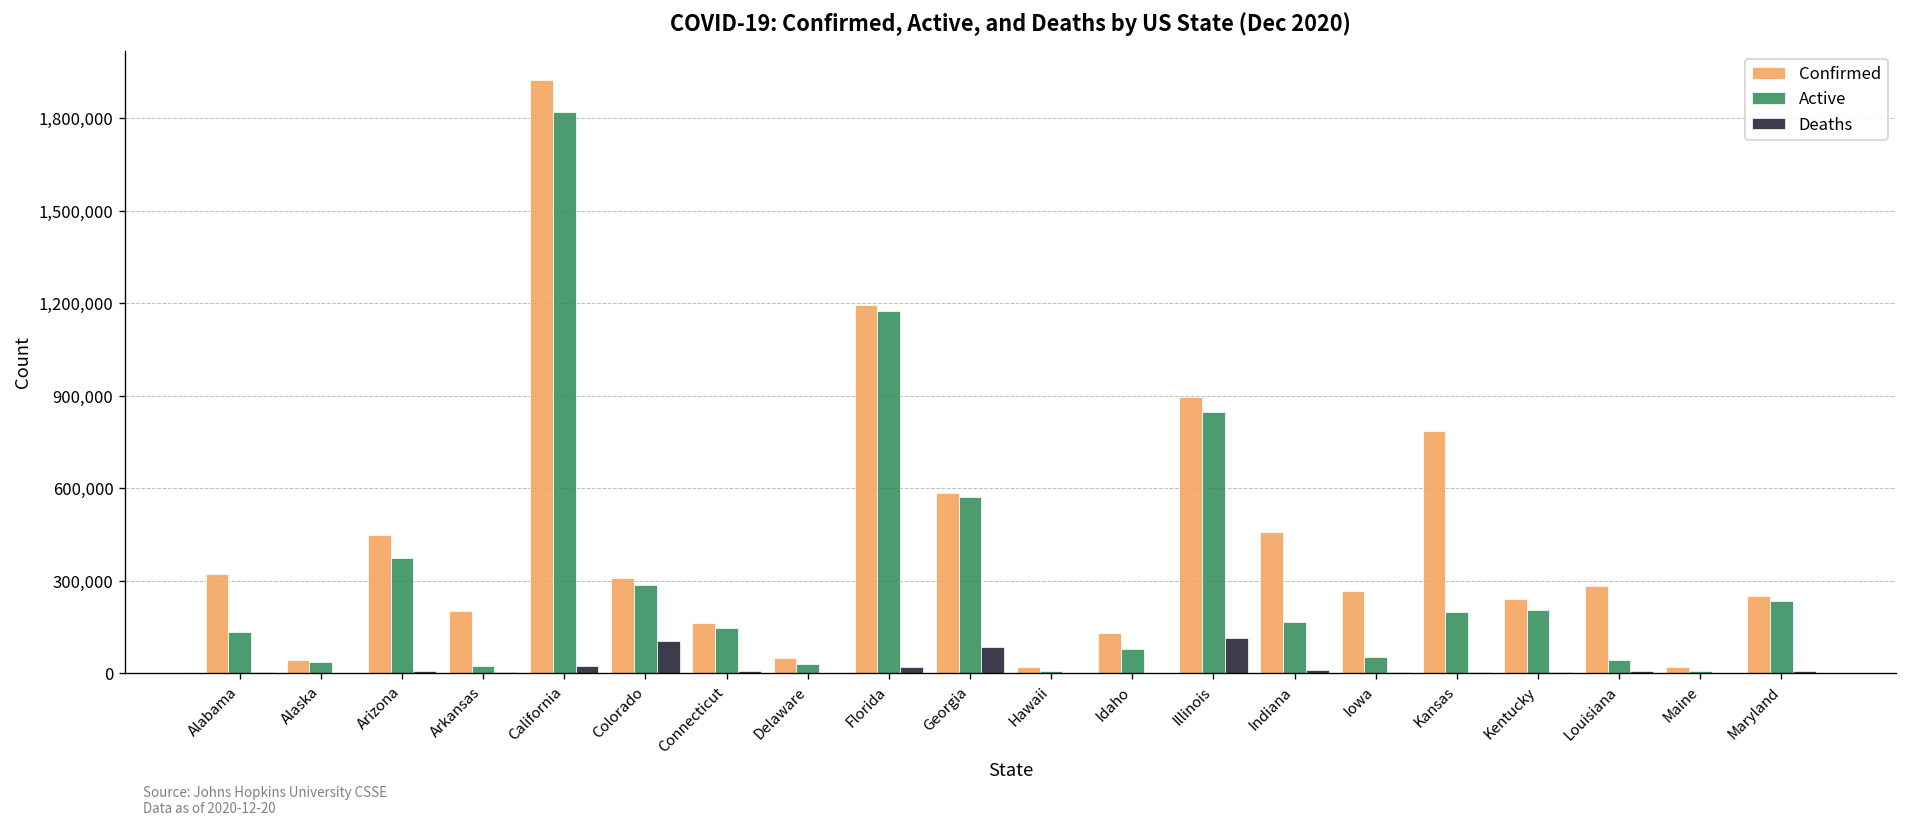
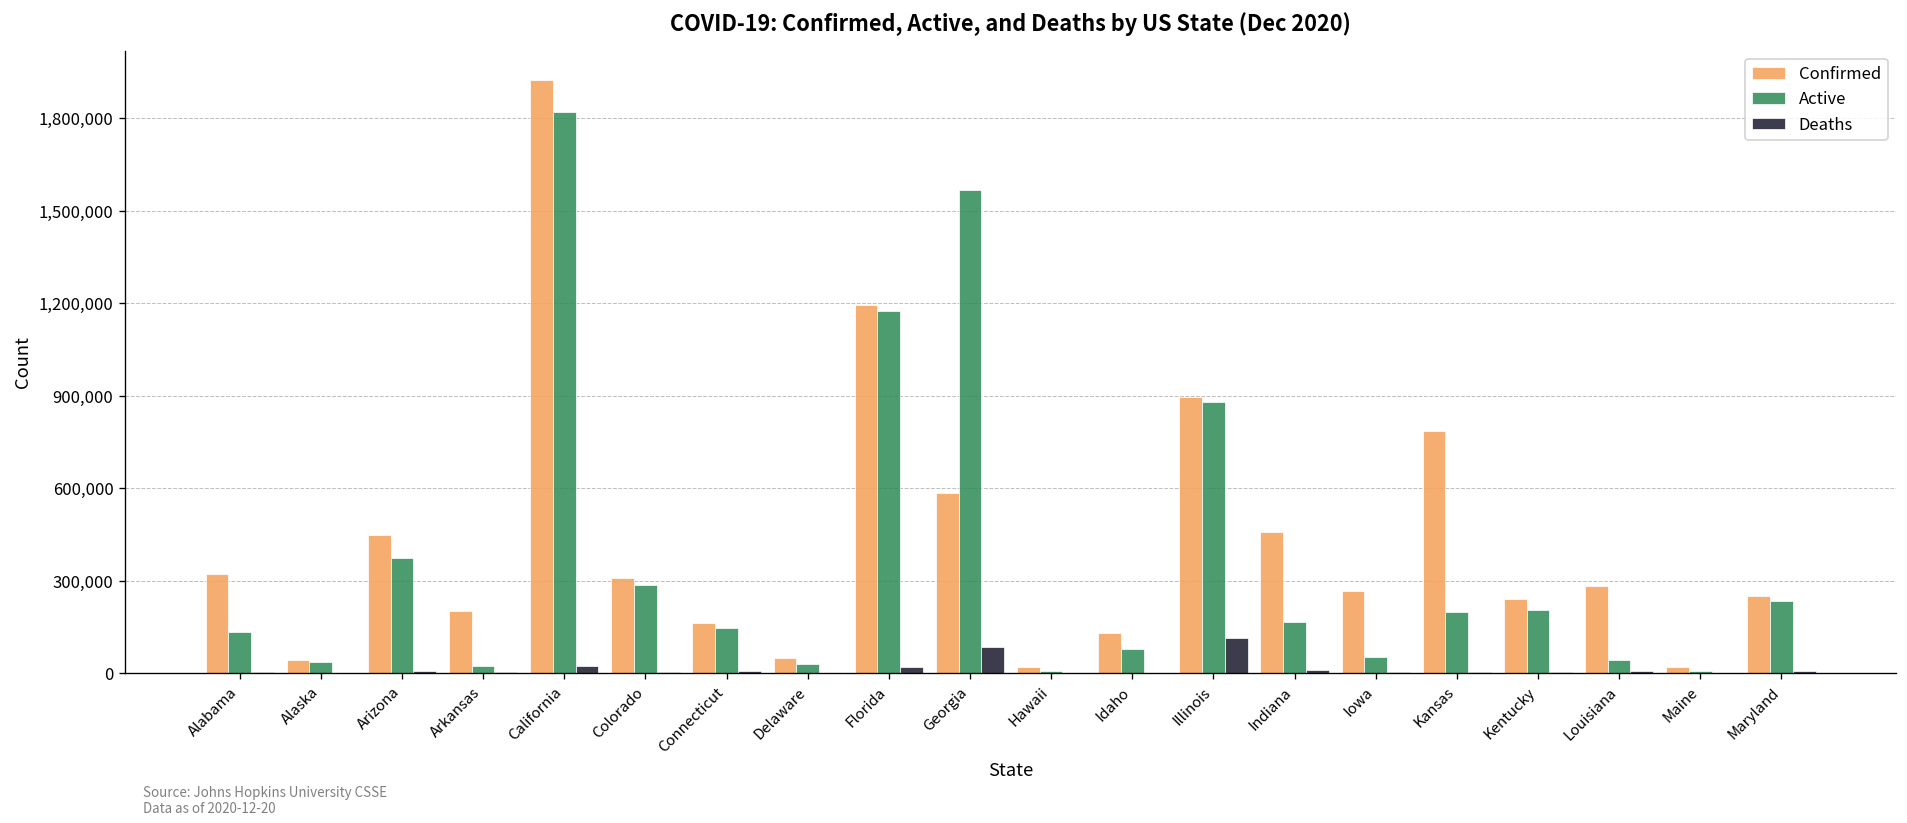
  {
    "Confirmed": {
      "Alabama": "320,000",
      "Alaska": "40,000",
      "Arizona": "450,000",
      "Arkansas": "200,000",
      "California": "1,920,000",
      "Colorado": "310,000",
      "Connecticut": "160,000",
      "Delaware": "50,000",
      "Florida": "1,190,000",
      "Georgia": "580,000",
      "Hawaii": "20,000",
      "Idaho": "130,000",
      "Illinois": "890,000",
      "Indiana": "460,000",
      "Iowa": "270,000",
      "Kansas": "790,000",
      "Kentucky": "240,000",
      "Louisiana": "280,000",
      "Maine": "20,000",
      "Maryland": "250,000"
    },
    "Active": {
      "Alabama": "130,000",
      "Alaska": "40,000",
      "Arizona": "370,000",
      "Arkansas": "20,000",
      "California": "1,820,000",
      "Colorado": "290,000",
      "Connecticut": "150,000",
      "Delaware": "30,000",
      "Florida": "1,170,000",
-     "Georgia": "570,000",
+     "Georgia": "1,570,000",
      "Idaho": "80,000",
-     "Illinois": "850,000",
+     "Illinois": "880,000",
      "Indiana": "170,000",
      "Iowa": "50,000",
      "Kansas": "200,000",
      "Kentucky": "200,000",
      "Louisiana": "40,000",
      "Maryland": "230,000"
    },
    "Deaths": {
      "California": "20,000",
-     "Colorado": "100,000",
+     "Colorado": "0",
      "Florida": "20,000",
      "Georgia": "90,000",
      "Illinois": "110,000"
    }
  }
